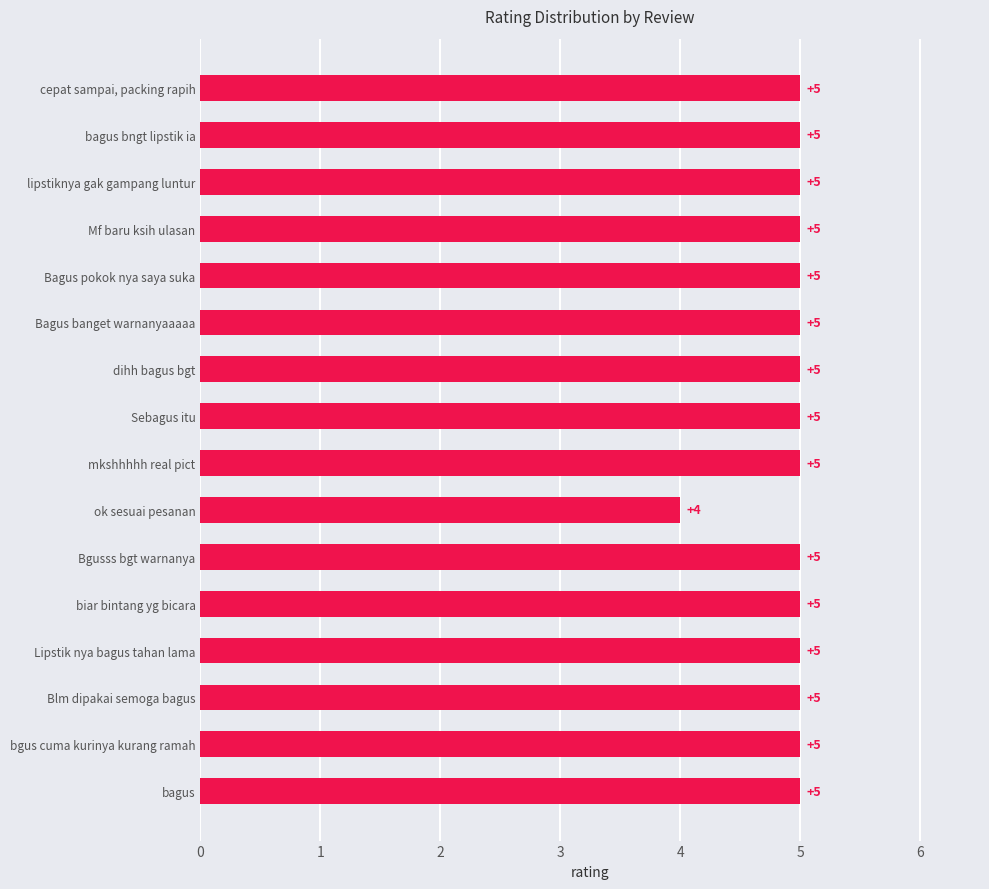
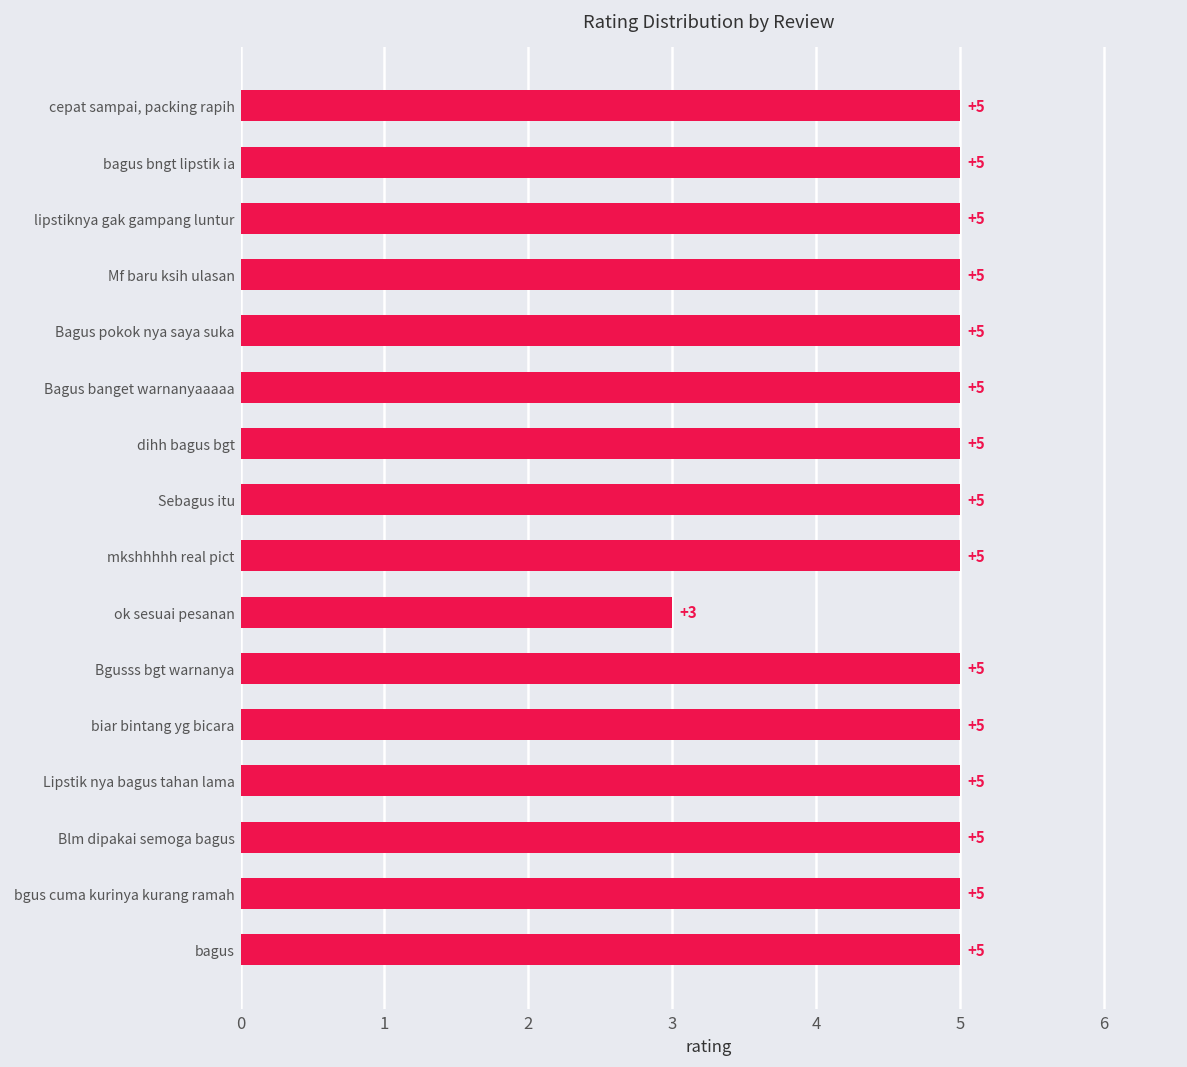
  {
    "cepat sampai, packing rapih": "+5",
    "bagus bngt lipstik ia": "+5",
    "lipstiknya gak gampang luntur": "+5",
    "Mf baru ksih ulasan": "+5",
    "Bagus pokok nya saya suka": "+5",
    "Bagus banget warnanyaaaaa": "+5",
    "dihh bagus bgt": "+5",
    "Sebagus itu": "+5",
    "mkshhhhh real pict": "+5",
-   "ok sesuai pesanan": "+4",
+   "ok sesuai pesanan": "+3",
    "Bgusss bgt warnanya": "+5",
    "biar bintang yg bicara": "+5",
    "Lipstik nya bagus tahan lama": "+5",
    "Blm dipakai semoga bagus": "+5",
    "bgus cuma kurinya kurang ramah": "+5",
    "bagus": "+5"
  }
